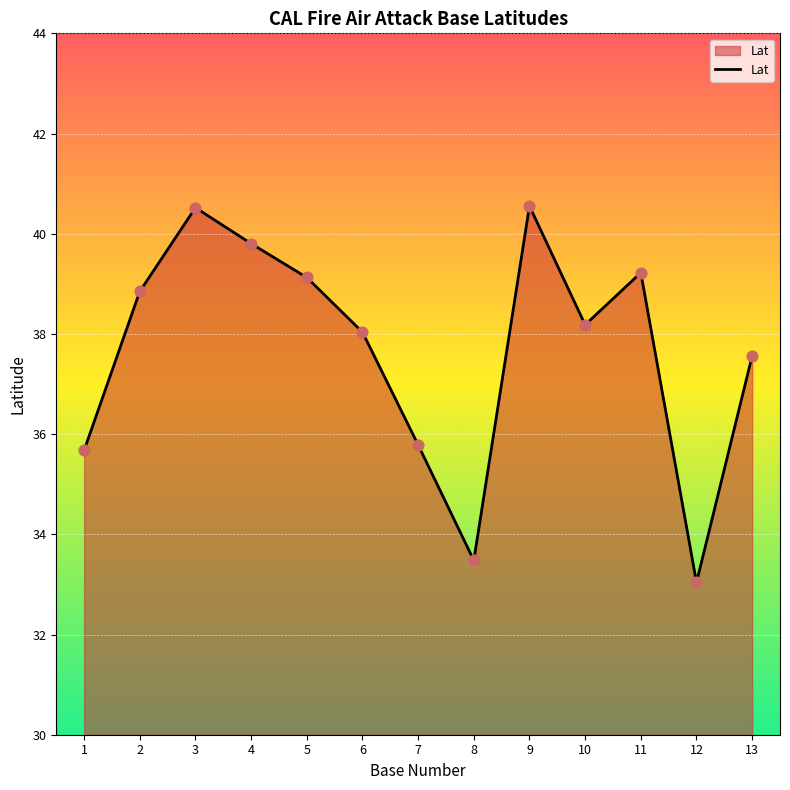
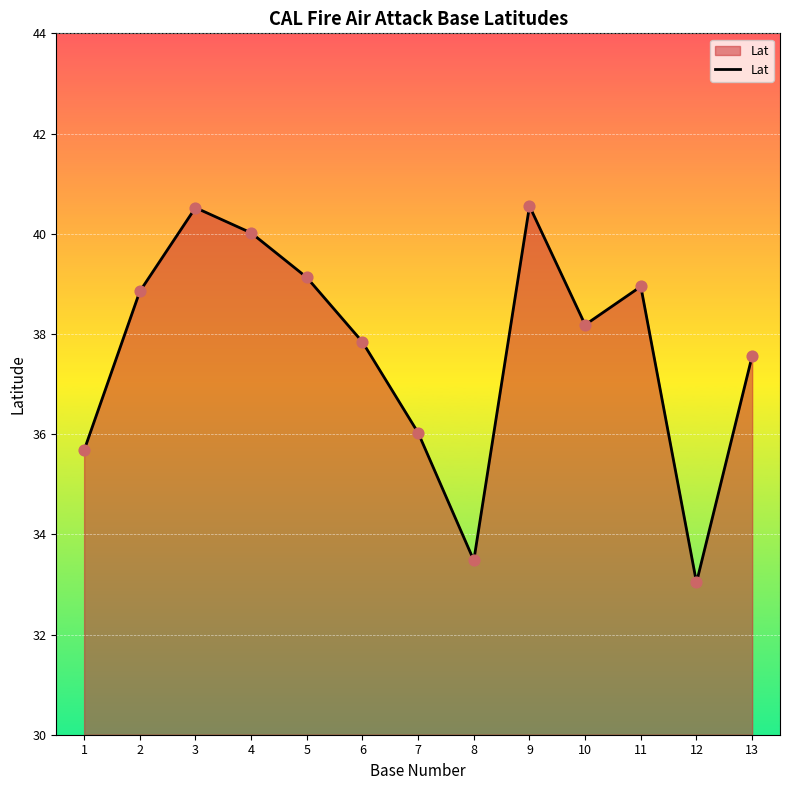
  {
    "1": 35.7,
    "2": 38.8,
    "3": 40.5,
-   "4": 39.8,
+   "4": 40.0,
    "5": 39.1,
-   "6": 38.0,
-   "7": 35.8,
+   "6": 37.8,
+   "7": 36.0,
    "8": 33.5,
    "9": 40.6,
    "10": 38.2,
-   "11": 39.2,
+   "11": 38.9,
    "12": 33.0,
    "13": 37.6
  }
